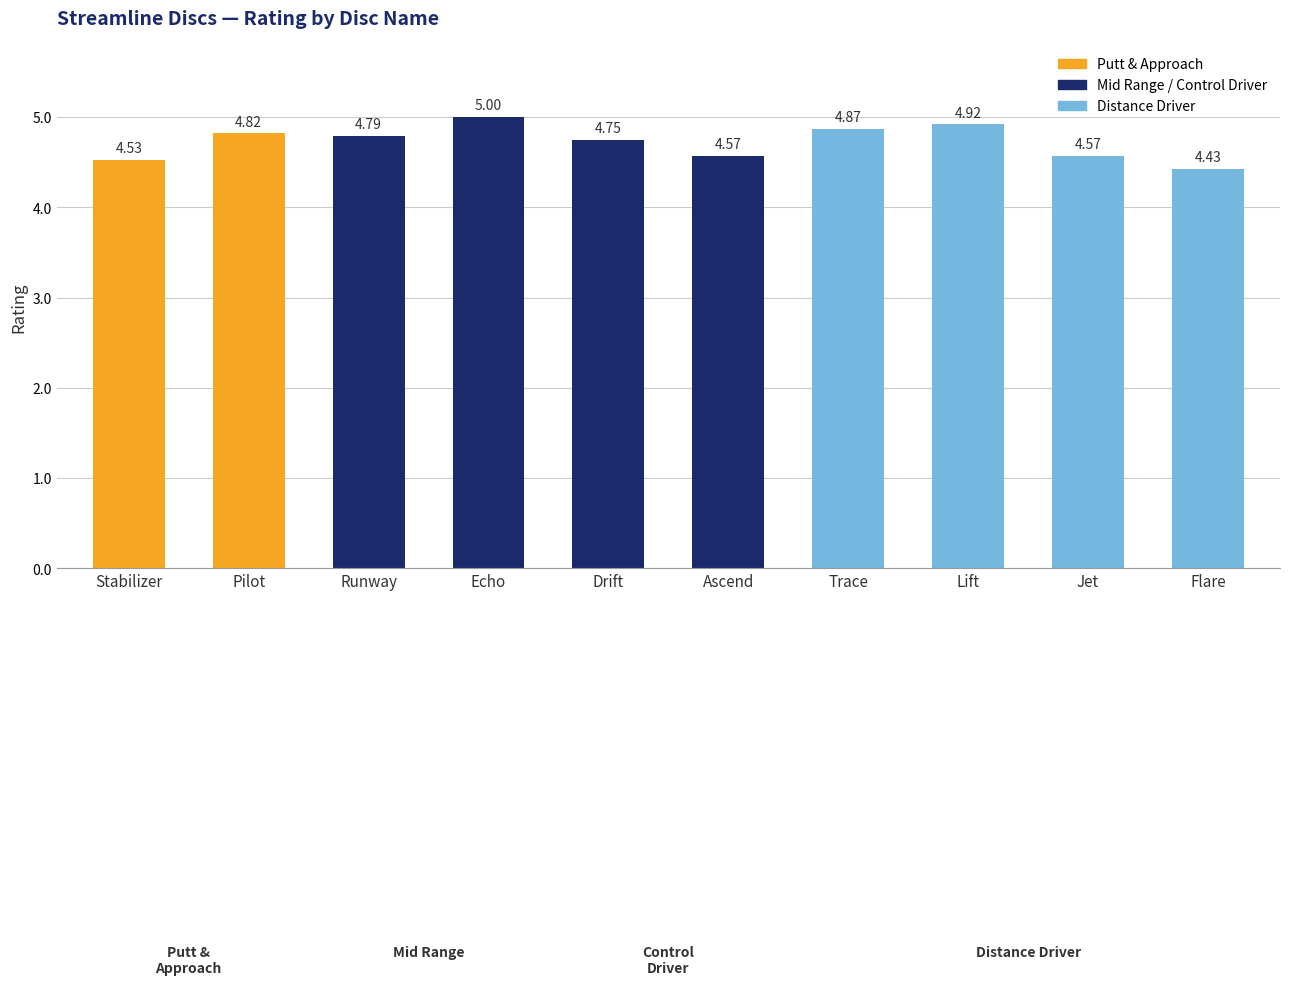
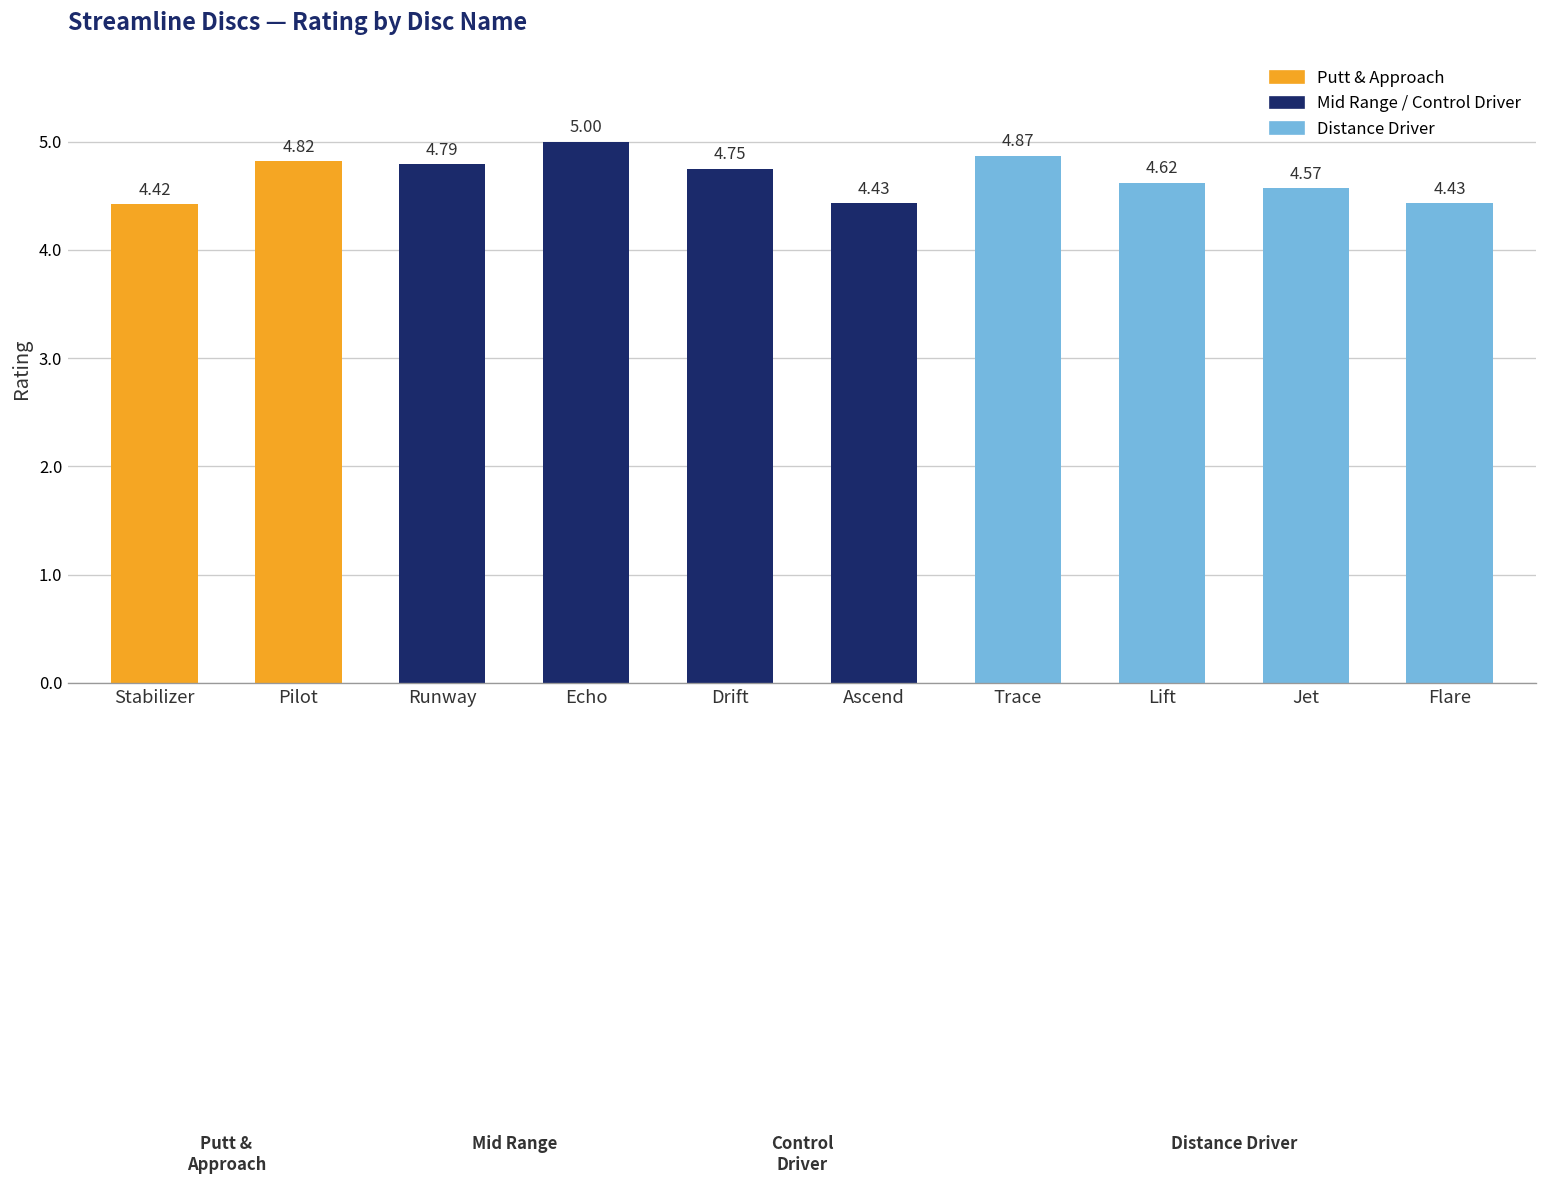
  {
-   "Stabilizer": 4.53,
+   "Stabilizer": 4.42,
    "Pilot": 4.82,
    "Runway": 4.79,
    "Echo": 5.00,
    "Drift": 4.75,
-   "Ascend": 4.57,
+   "Ascend": 4.43,
    "Trace": 4.87,
-   "Lift": 4.92,
+   "Lift": 4.62,
    "Jet": 4.57,
    "Flare": 4.43
  }
